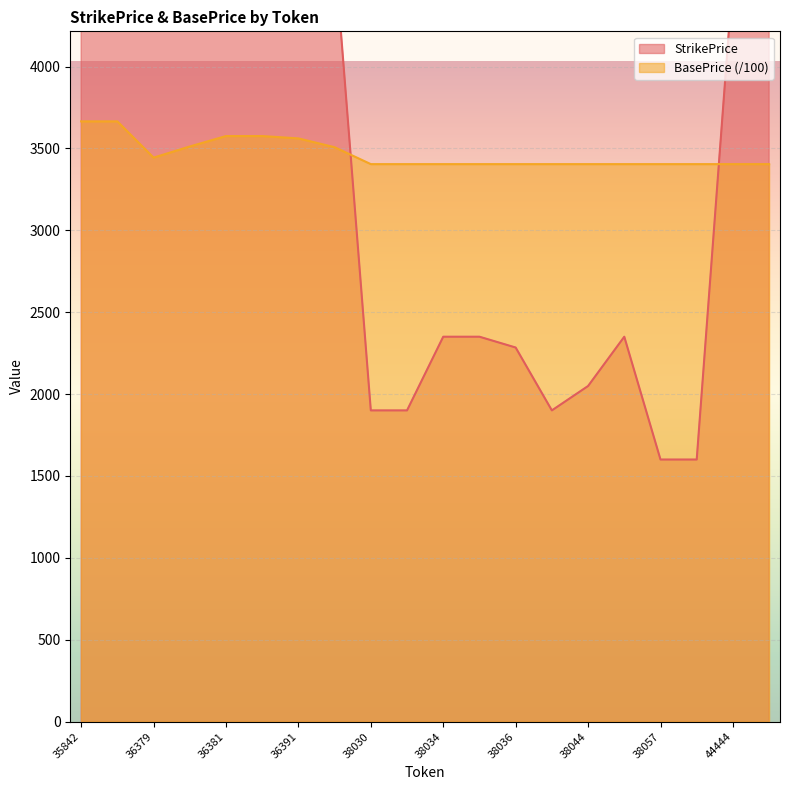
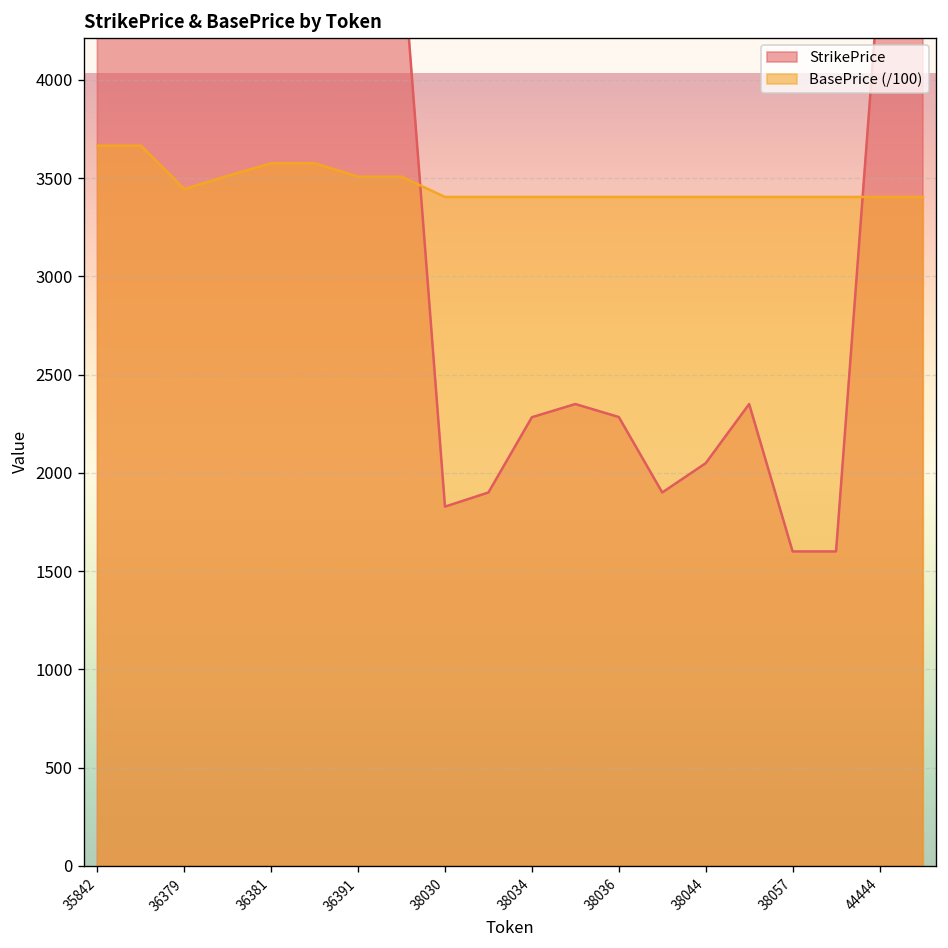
  {
    "StrikePrice": {
-     "38030": 1900,
-     "38034": 2350,
+     "38030": 1830,
+     "38034": 2280,
      "38036": 2280,
      "38044": 2050,
      "38057": 1600
    },
    "BasePrice (/100)": {
      "35842": 3670,
      "36379": 3440,
      "36381": 3580,
-     "36391": 3560,
+     "36391": 3510,
      "38030": 3400,
      "38034": 3400,
      "38036": 3400,
      "38044": 3400,
      "38057": 3400,
      "44444": 3400
    }
  }
